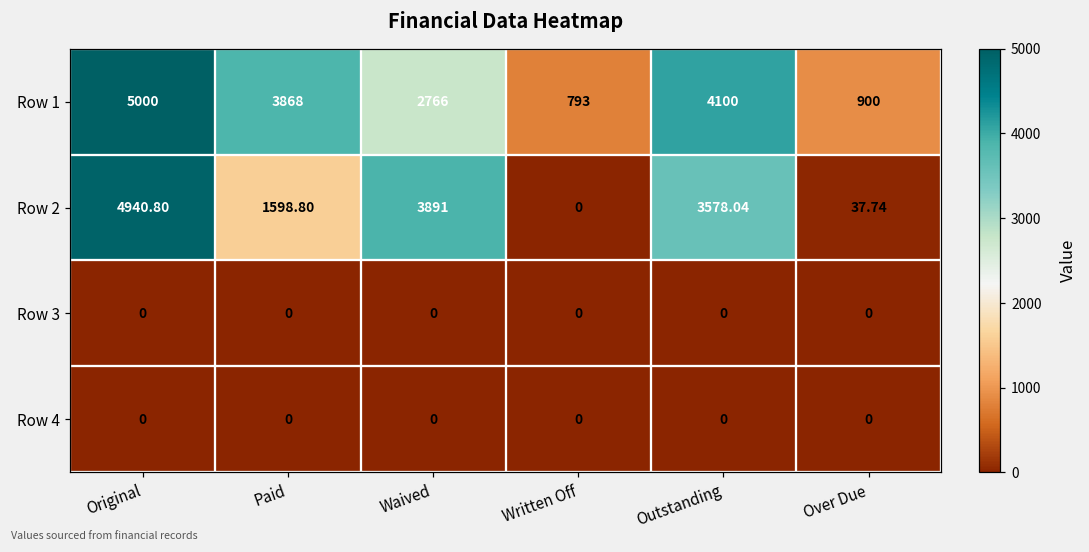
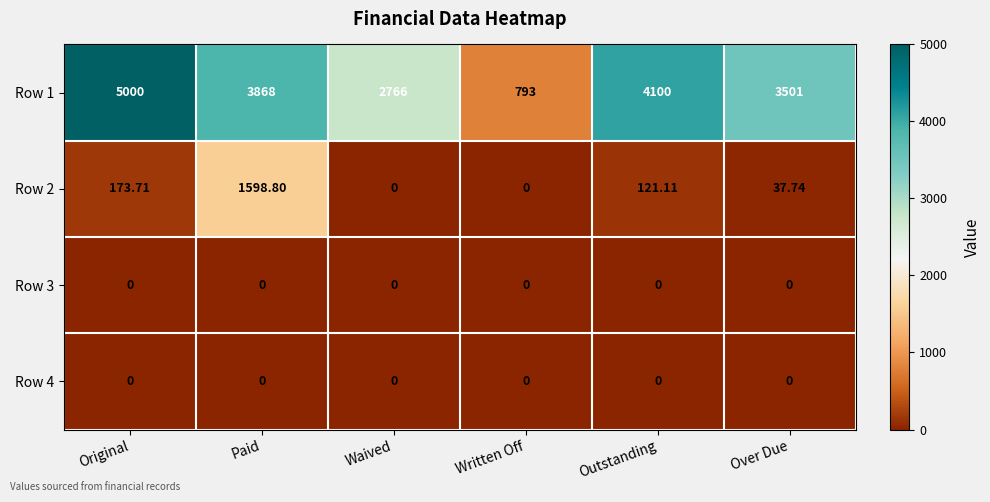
  {
    "Row 1": {
      "Original": 5000,
      "Paid": 3868,
      "Waived": 2766,
      "Written Off": 793,
      "Outstanding": 4100,
-     "Over Due": 900
+     "Over Due": 3501
    },
    "Row 2": {
-     "Original": 4940.80,
+     "Original": 173.71,
      "Paid": 1598.80,
-     "Waived": 3891,
+     "Waived": 0,
      "Written Off": 0,
-     "Outstanding": 3578.04,
+     "Outstanding": 121.11,
      "Over Due": 37.74
    },
    "Row 3": {
      "Original": 0,
      "Paid": 0,
      "Waived": 0,
      "Written Off": 0,
      "Outstanding": 0,
      "Over Due": 0
    },
    "Row 4": {
      "Original": 0,
      "Paid": 0,
      "Waived": 0,
      "Written Off": 0,
      "Outstanding": 0,
      "Over Due": 0
    }
  }
